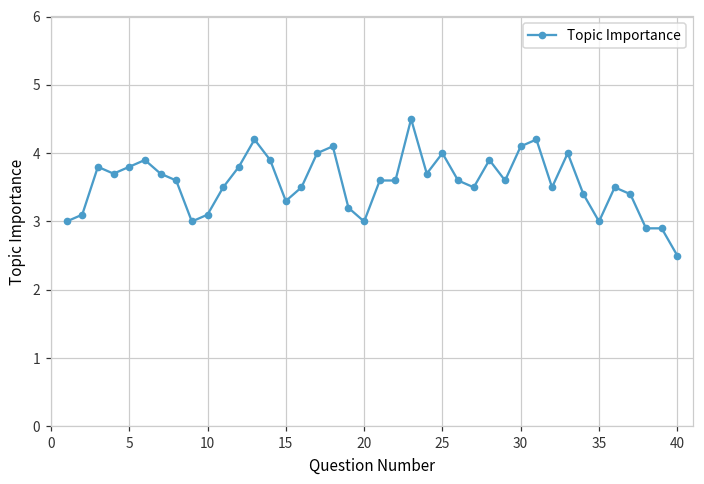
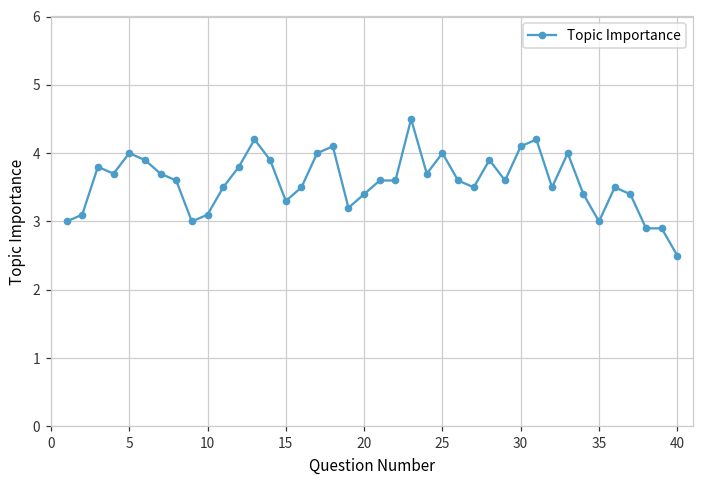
  {
-   "5": 3.8,
+   "5": 4.0,
    "10": 3.1,
    "15": 3.3,
-   "20": 3.0,
+   "20": 3.4,
    "25": 4.0,
    "30": 4.1,
    "35": 3.0,
    "40": 2.5
  }
